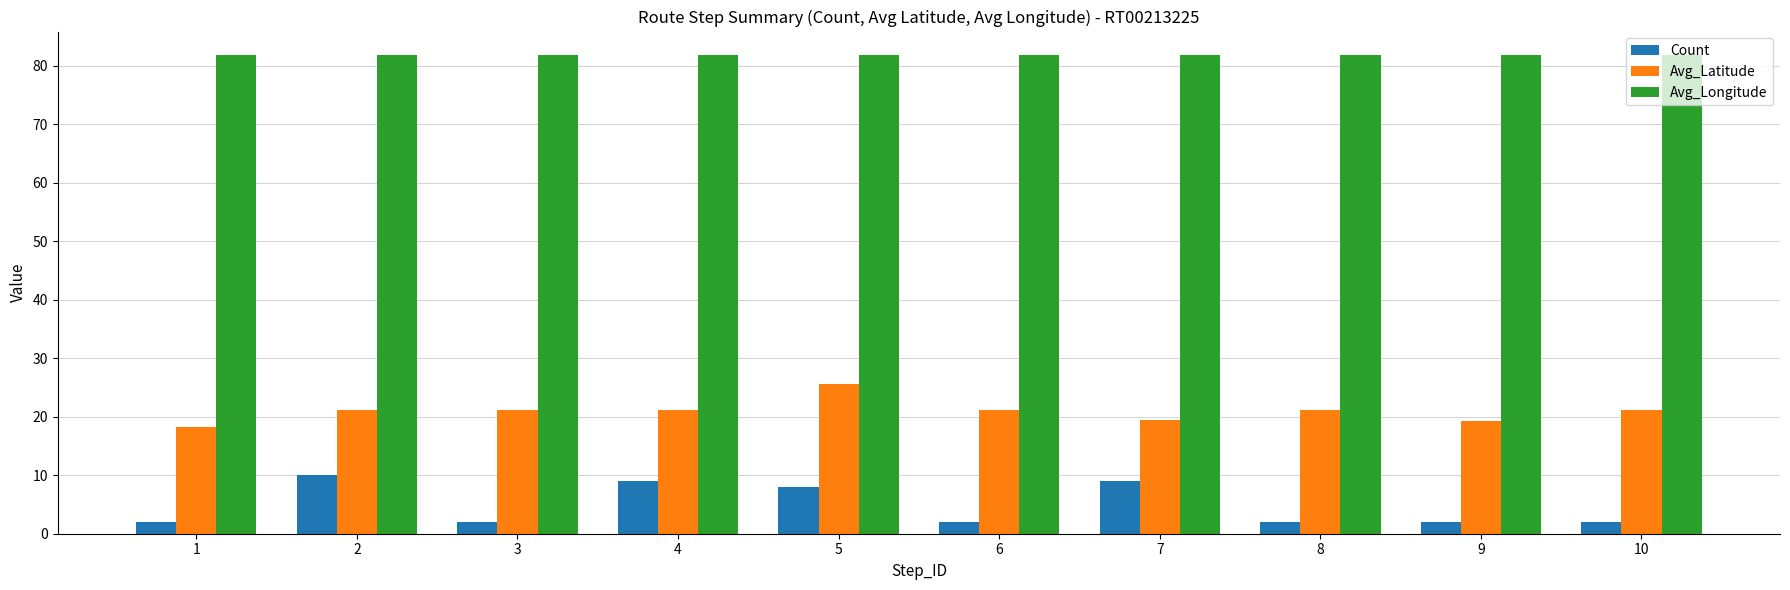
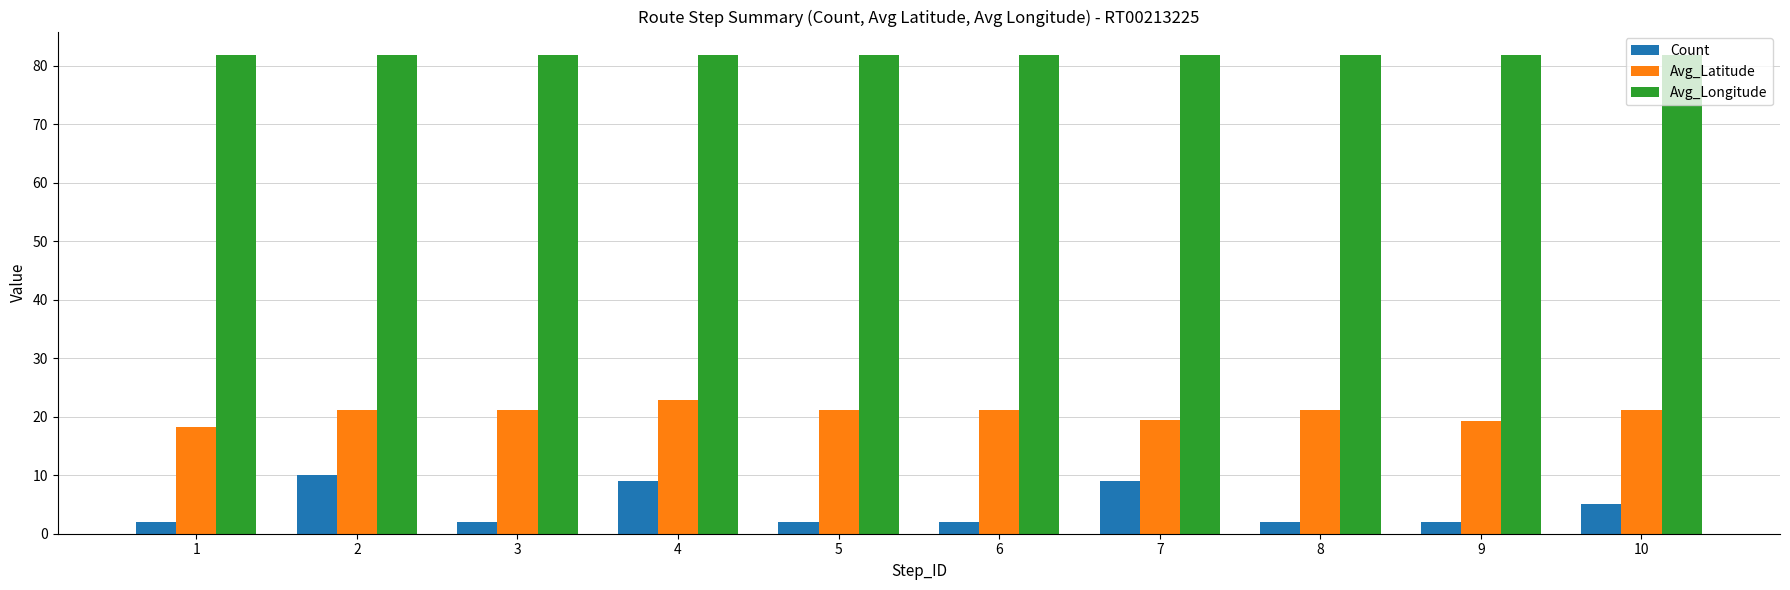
  {
    "Count": {
      "1": 2,
      "2": 10,
      "3": 2,
      "4": 9,
-     "5": 8,
+     "5": 2,
      "6": 2,
      "7": 9,
      "8": 2,
      "9": 2,
-     "10": 2
+     "10": 5
    },
    "Avg_Latitude": {
      "1": 18,
      "2": 21,
      "3": 21,
-     "4": 21,
-     "5": 26,
+     "4": 23,
+     "5": 21,
      "6": 21,
      "7": 19,
      "8": 21,
      "9": 19,
      "10": 21
    },
    "Avg_Longitude": {
      "1": 82,
      "2": 82,
      "3": 82,
      "4": 82,
      "5": 82,
      "6": 82,
      "7": 82,
      "8": 82,
      "9": 82
    }
  }
